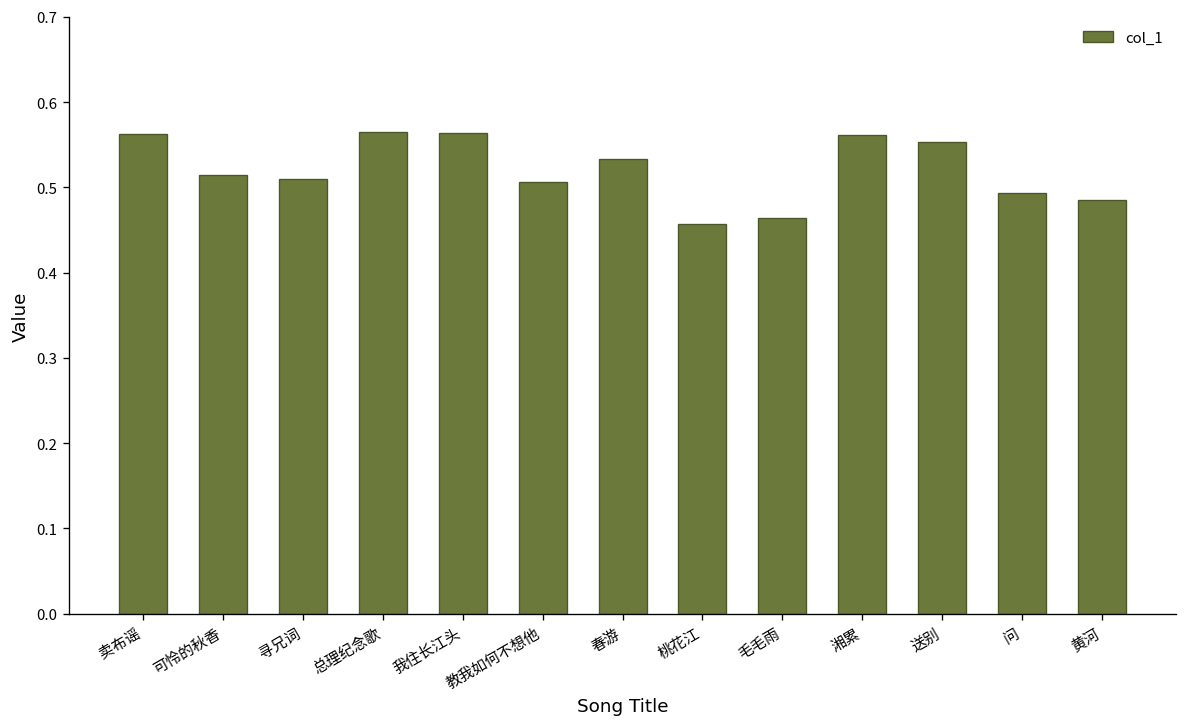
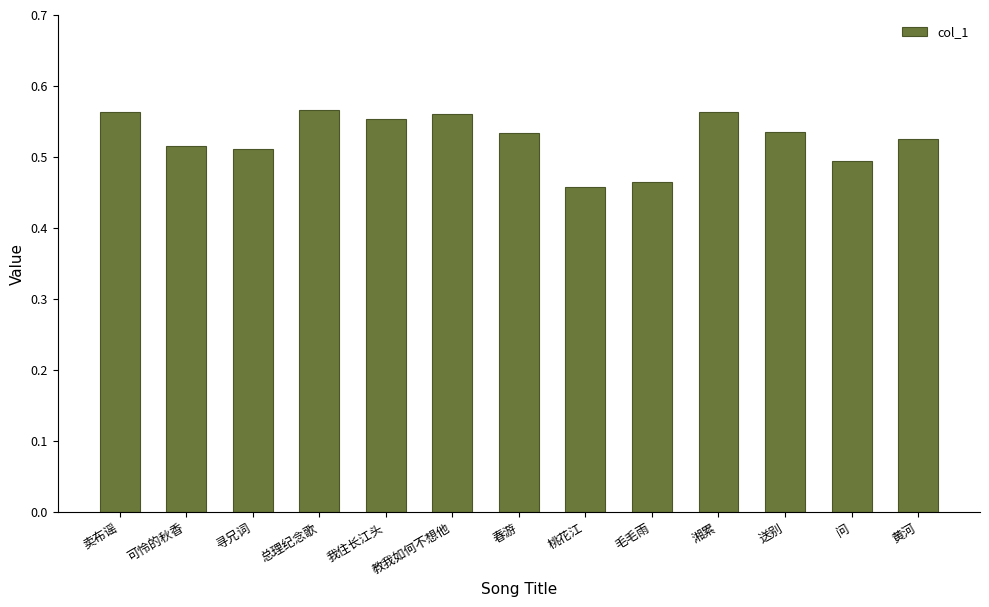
  {
    "卖布谣": 0.56,
    "可怜的秋香": 0.51,
    "寻兄词": 0.51,
    "总理纪念歌": 0.57,
-   "我住长江头": 0.56,
-   "教我如何不想他": 0.51,
+   "我住长江头": 0.55,
+   "教我如何不想他": 0.56,
    "春游": 0.53,
    "桃花江": 0.46,
    "毛毛雨": 0.46,
    "湘累": 0.56,
-   "送别": 0.55,
+   "送别": 0.53,
    "问": 0.49,
-   "黄河": 0.49
+   "黄河": 0.52
  }
